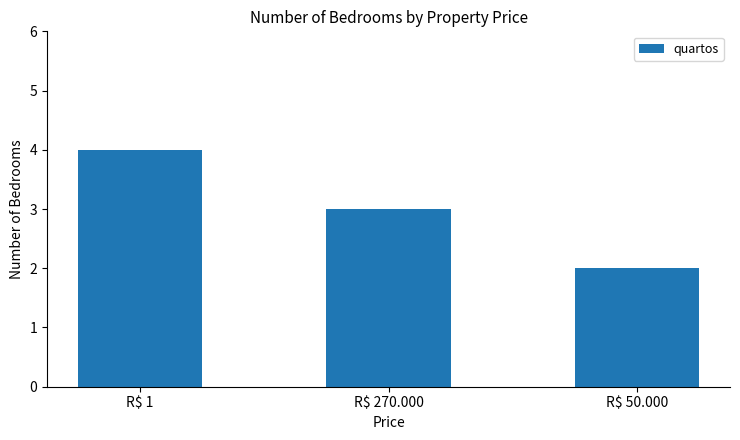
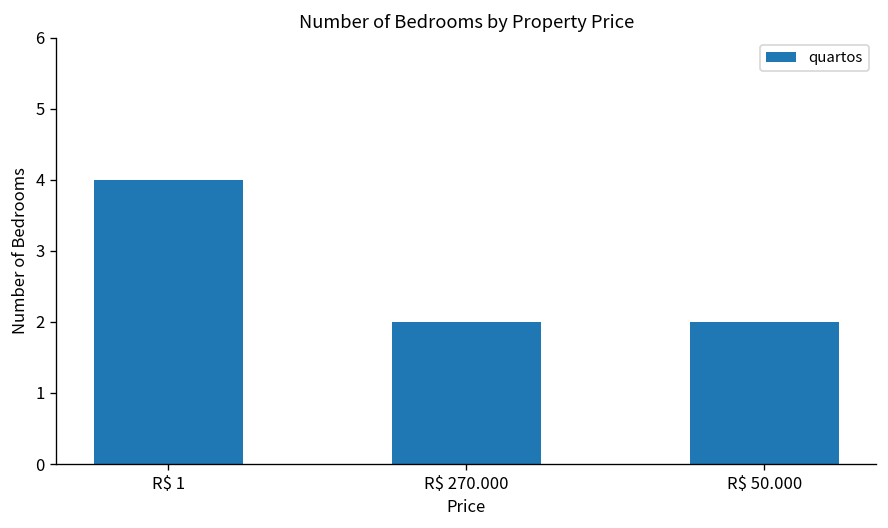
  {
    "R$ 1": 4,
-   "R$ 270.000": 3,
+   "R$ 270.000": 2,
    "R$ 50.000": 2
  }
